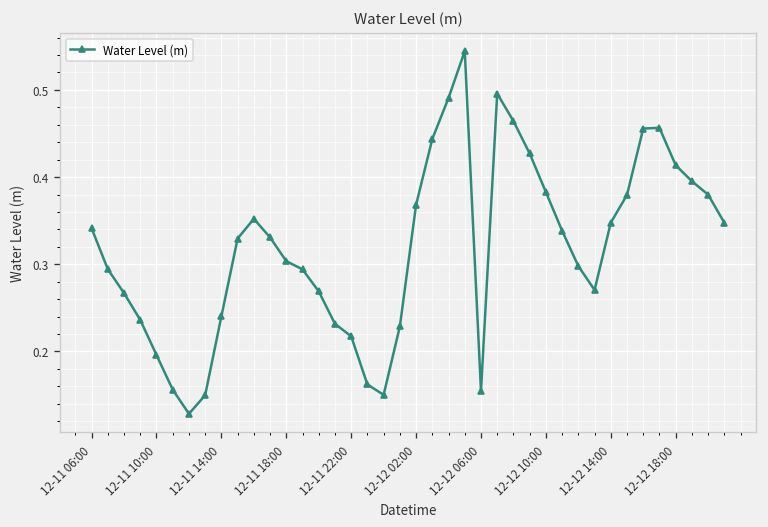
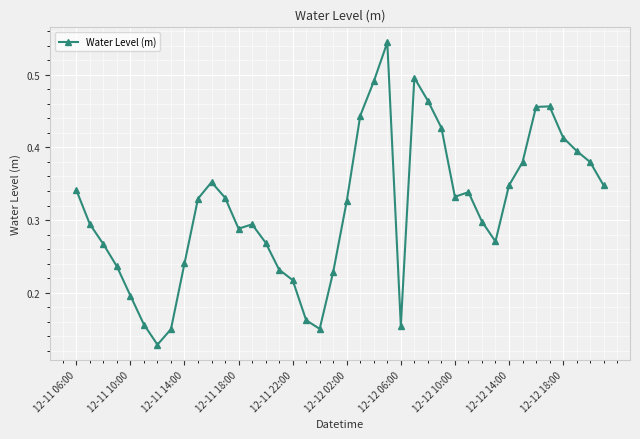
  {
    "12-11 06:00": 0.34,
    "12-11 10:00": 0.20,
    "12-11 14:00": 0.24,
-   "12-11 18:00": 0.30,
+   "12-11 18:00": 0.29,
    "12-11 22:00": 0.22,
-   "12-12 02:00": 0.37,
+   "12-12 02:00": 0.33,
    "12-12 06:00": 0.15,
-   "12-12 10:00": 0.38,
+   "12-12 10:00": 0.33,
    "12-12 14:00": 0.35,
    "12-12 18:00": 0.41
  }
